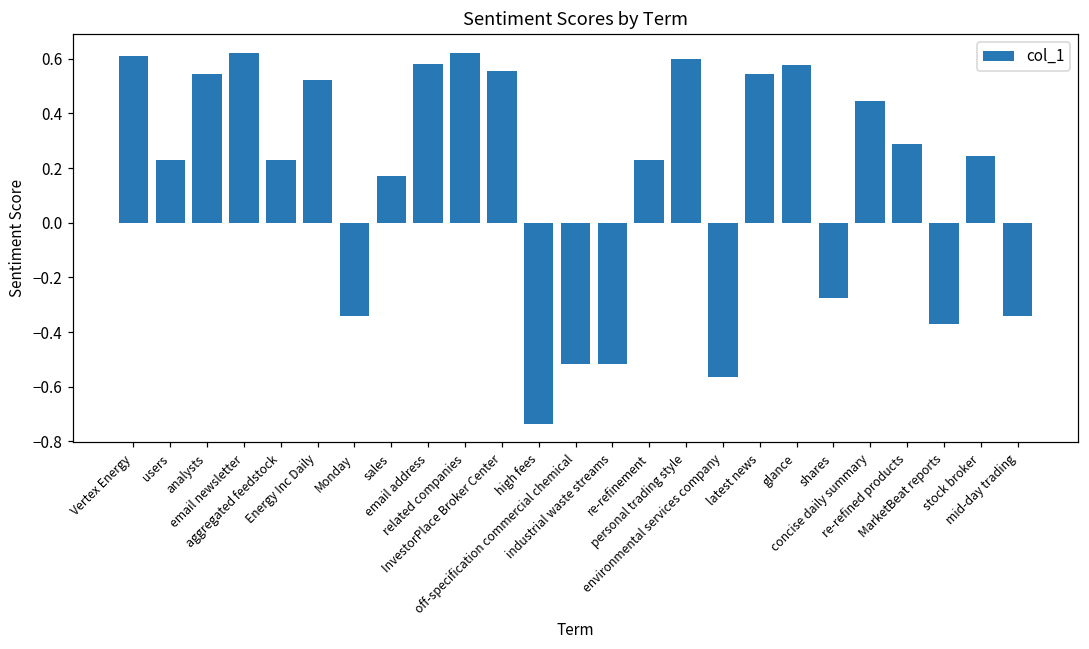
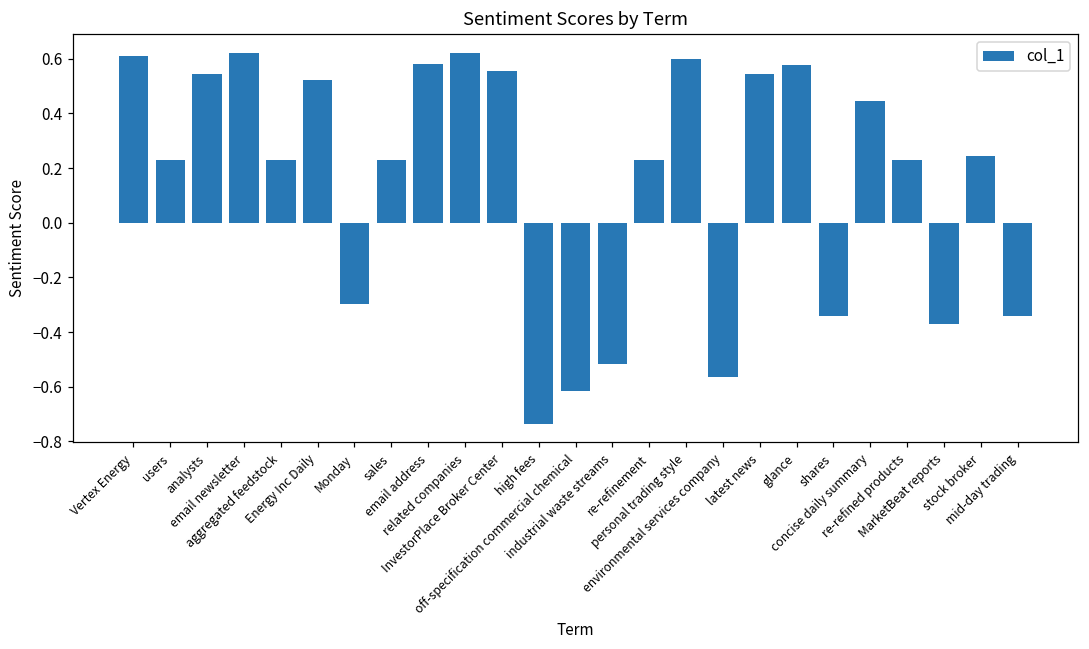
  {
    "Vertex Energy": 0.61,
    "users": 0.23,
    "analysts": 0.54,
    "email newsletter": 0.62,
    "aggregated feedstock": 0.23,
    "Energy Inc Daily": 0.52,
-   "Monday": -0.34,
-   "sales": 0.17,
+   "Monday": -0.30,
+   "sales": 0.23,
    "email address": 0.58,
    "related companies": 0.62,
    "InvestorPlace Broker Center": 0.56,
    "high fees": -0.74,
-   "off-specification commercial chemical": -0.52,
+   "off-specification commercial chemical": -0.62,
    "industrial waste streams": -0.52,
    "re-refinement": 0.23,
    "personal trading style": 0.60,
    "environmental services company": -0.57,
    "latest news": 0.54,
    "glance": 0.58,
-   "shares": -0.28,
+   "shares": -0.34,
    "concise daily summary": 0.45,
-   "re-refined products": 0.29,
+   "re-refined products": 0.23,
    "MarketBeat reports": -0.37,
    "stock broker": 0.25,
    "mid-day trading": -0.34
  }
